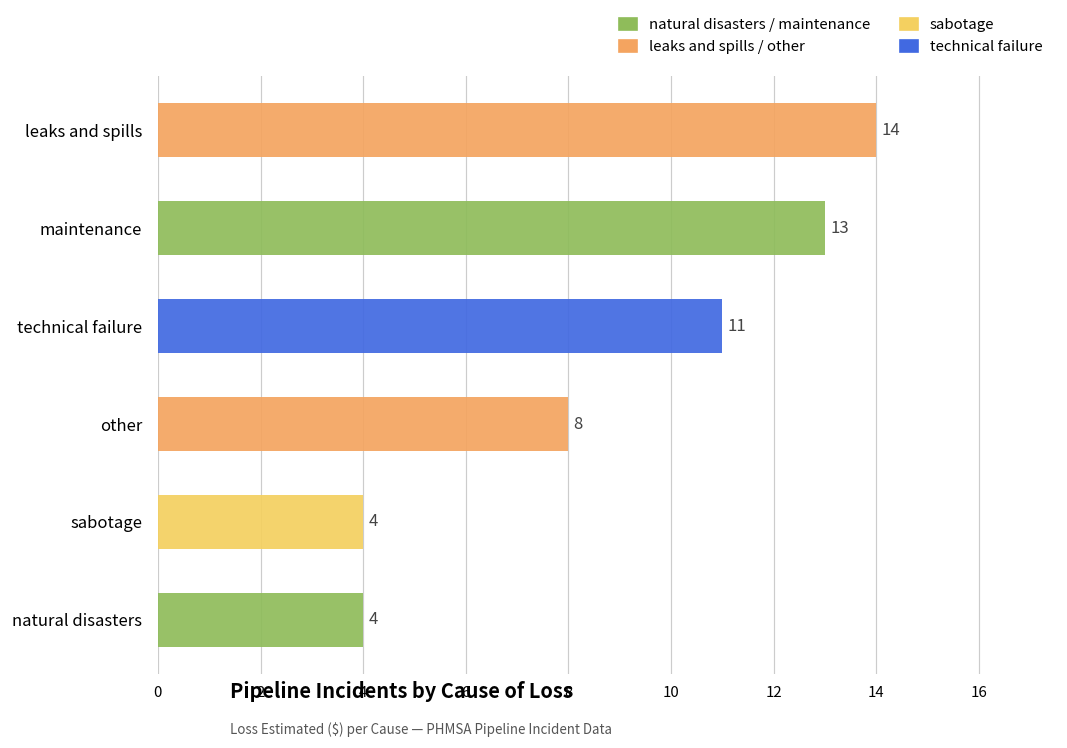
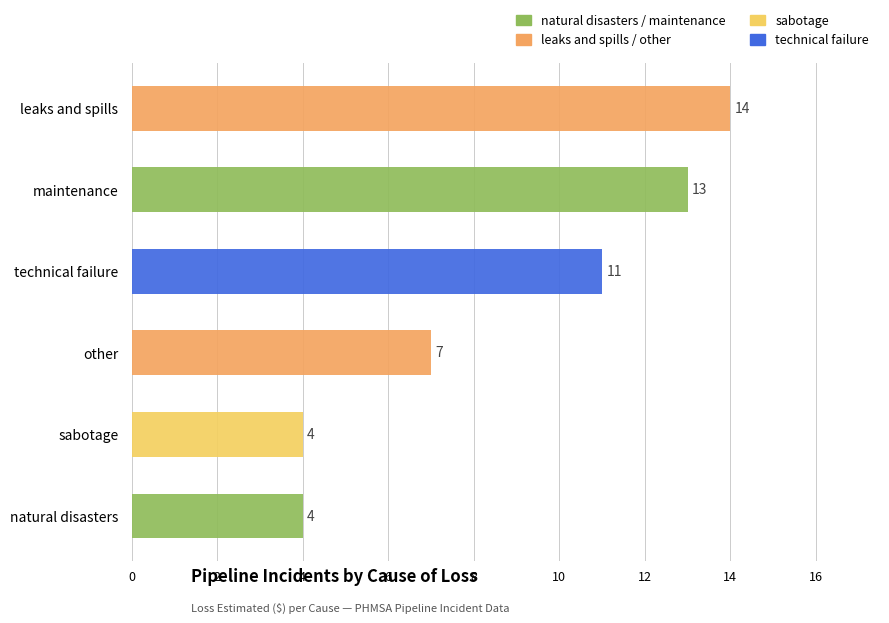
  {
    "leaks and spills": 14,
    "maintenance": 13,
    "technical failure": 11,
-   "other": 8,
+   "other": 7,
    "sabotage": 4,
    "natural disasters": 4
  }
